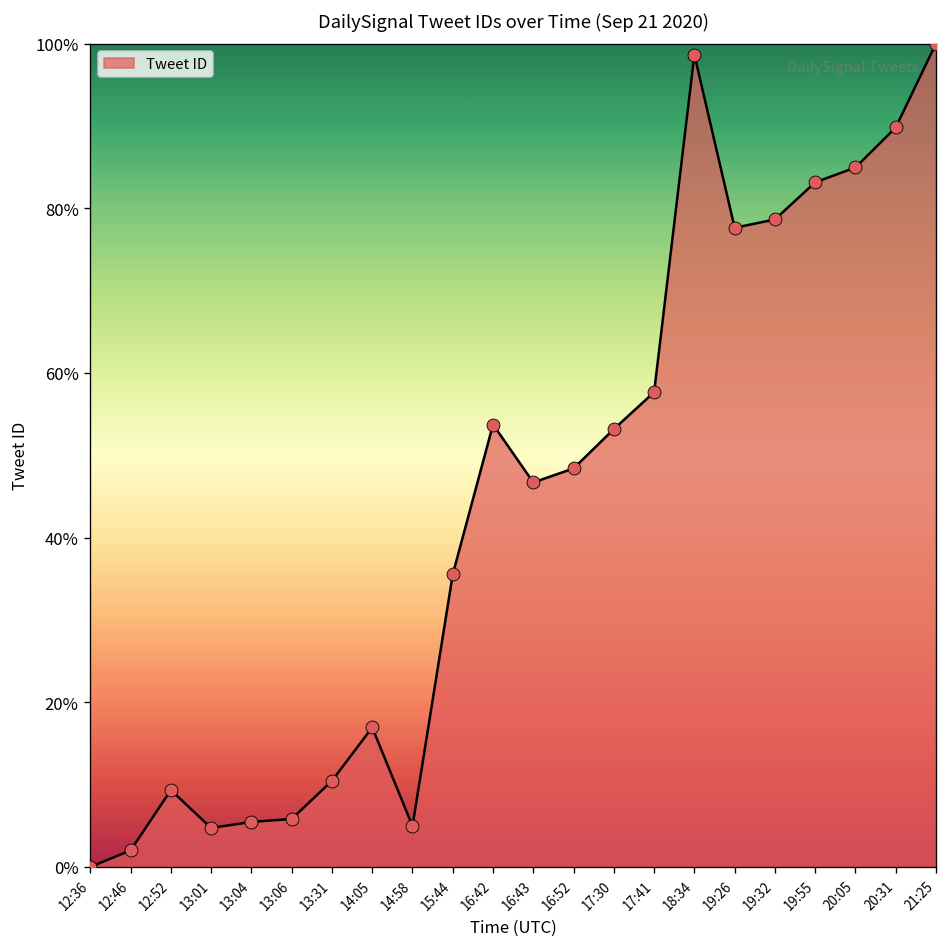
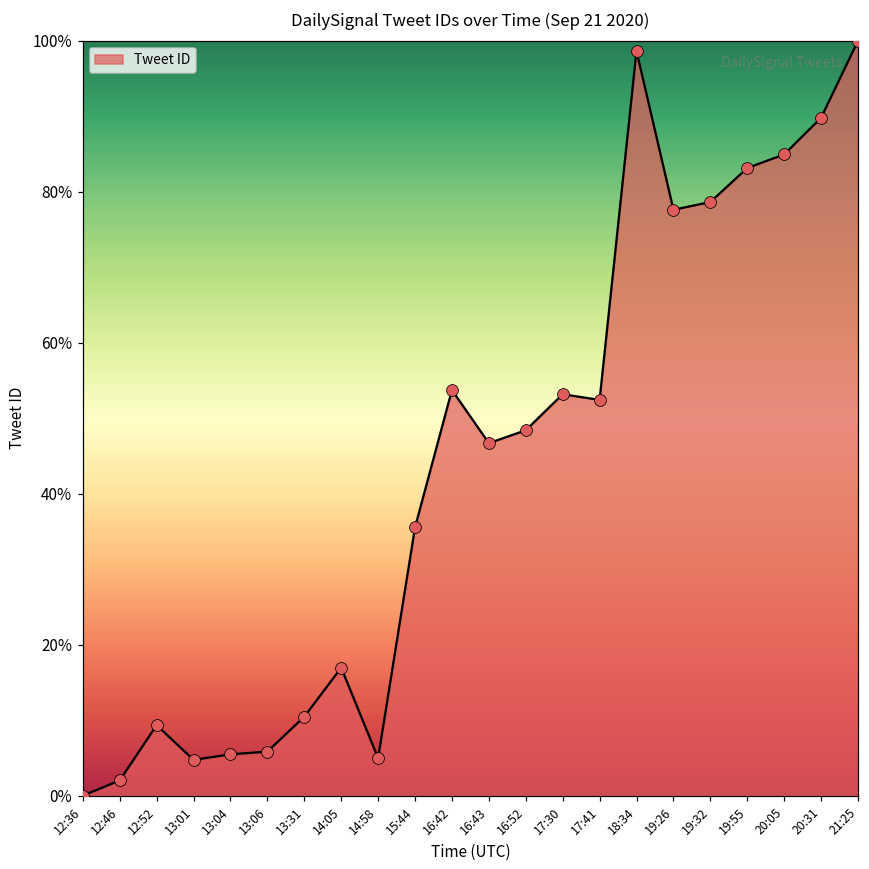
  {
    "12:36": "0%",
    "12:46": "2%",
    "12:52": "9%",
    "13:01": "5%",
    "13:04": "5%",
    "13:06": "6%",
    "13:31": "10%",
    "14:05": "17%",
    "14:58": "5%",
    "15:44": "36%",
    "16:42": "54%",
    "16:43": "47%",
    "16:52": "48%",
    "17:30": "53%",
-   "17:41": "58%",
+   "17:41": "52%",
    "18:34": "99%",
    "19:26": "78%",
    "19:32": "79%",
    "19:55": "83%",
    "20:05": "85%",
    "20:31": "90%",
    "21:25": "100%"
  }
